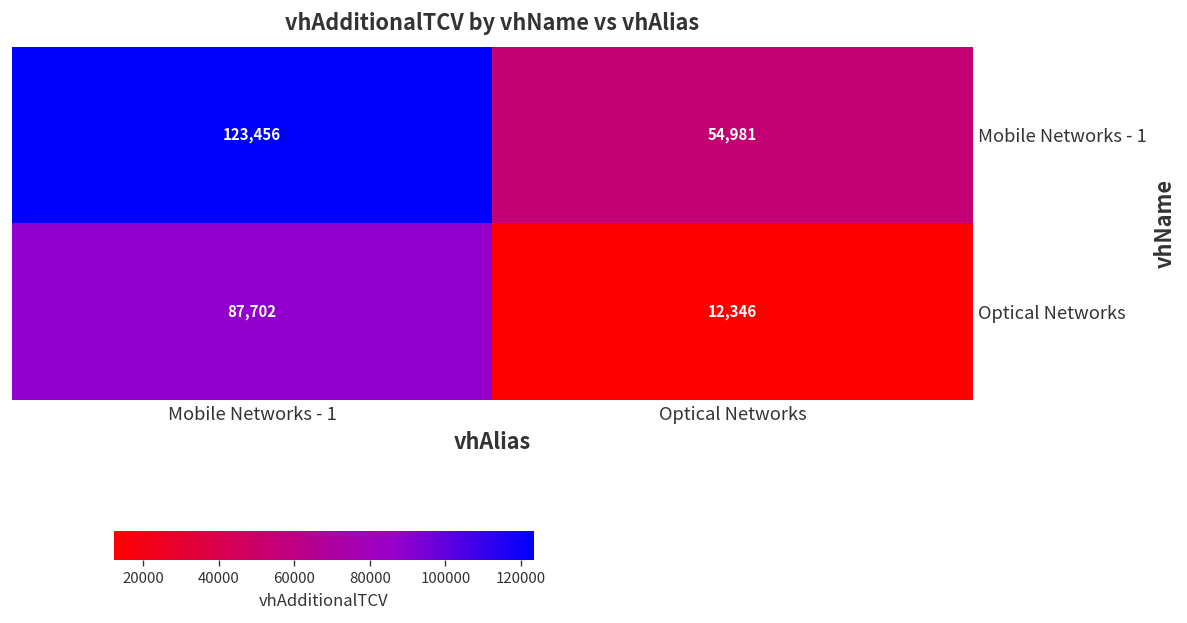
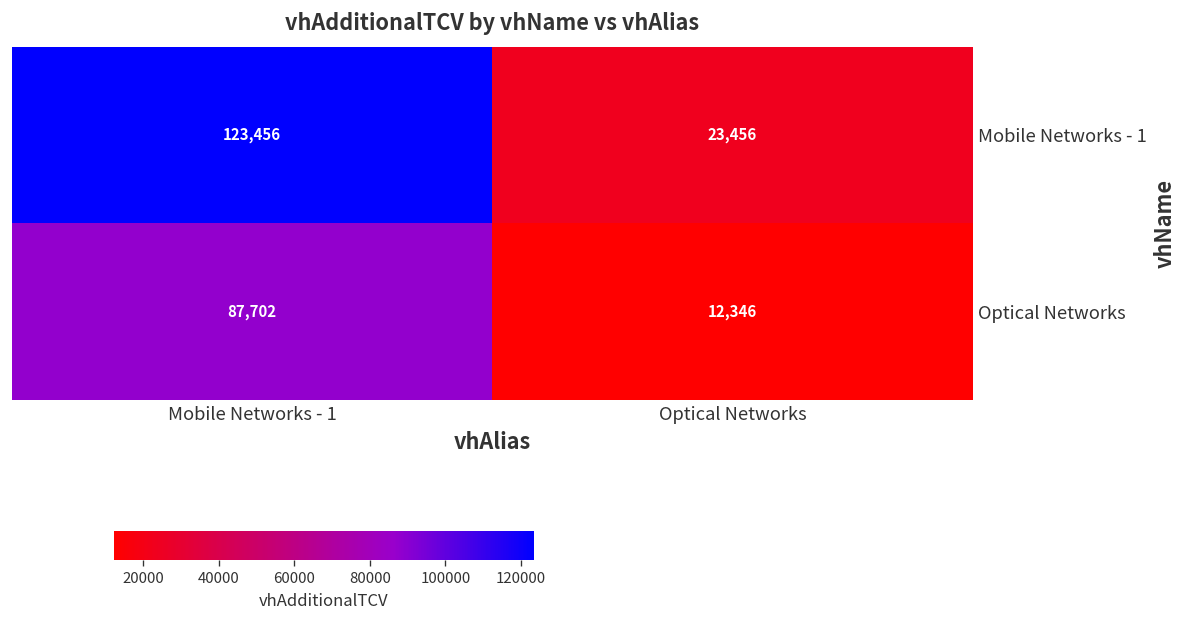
  {
    "Mobile Networks - 1": {
      "Mobile Networks - 1": "123,456",
-     "Optical Networks": "54,981"
+     "Optical Networks": "23,456"
    },
    "Optical Networks": {
      "Mobile Networks - 1": "87,702",
      "Optical Networks": "12,346"
    }
  }
